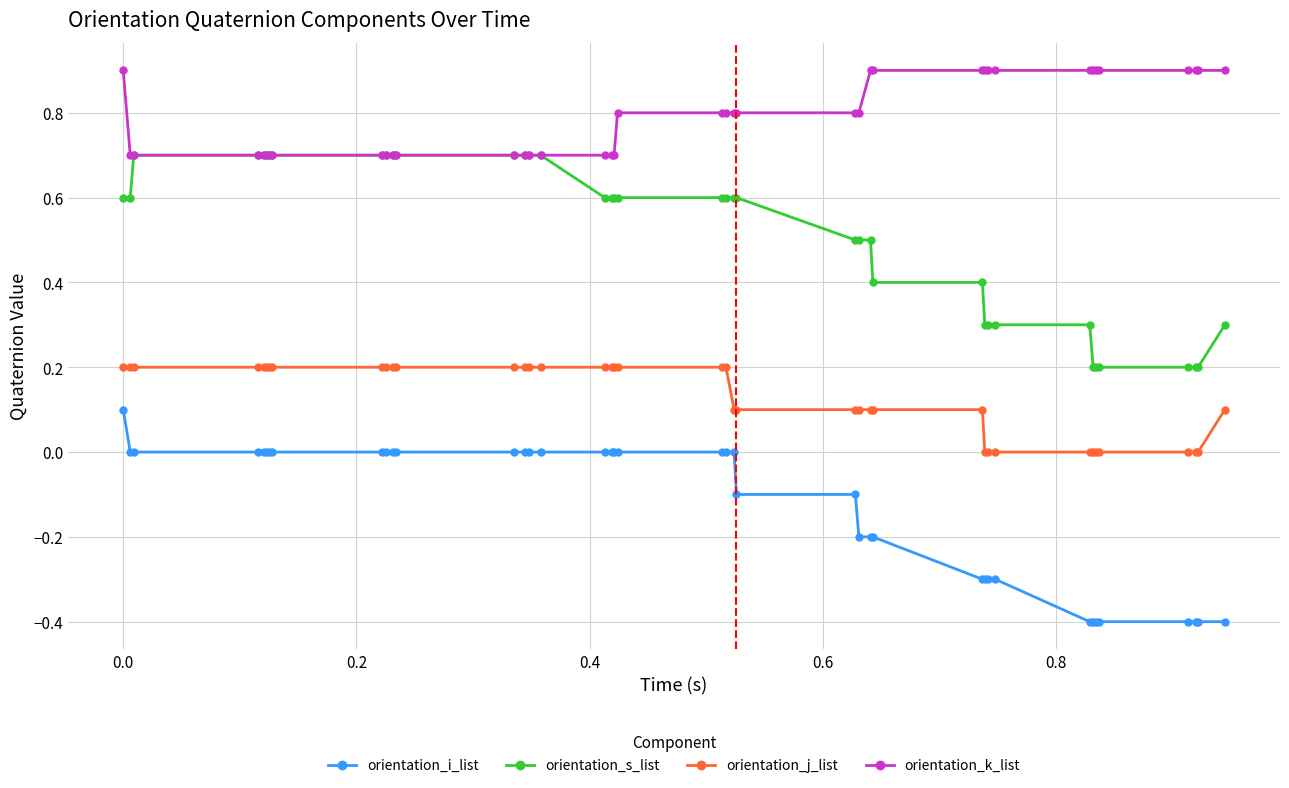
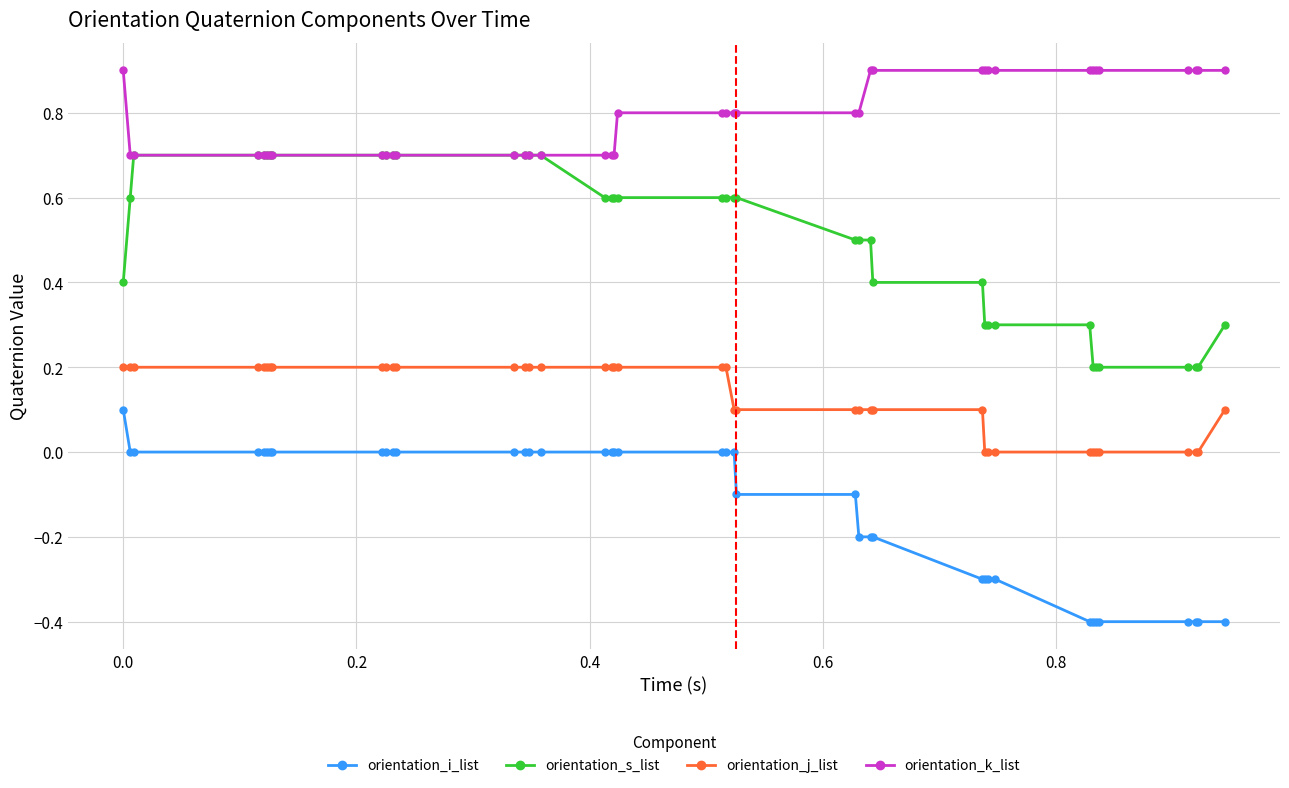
  {
    "orientation_i_list": {
      "0.0": 0.1
    },
    "orientation_s_list": {
-     "0.0": 0.6
+     "0.0": 0.4
    },
    "orientation_j_list": {
      "0.0": 0.2
    },
    "orientation_k_list": {
      "0.0": 0.9
    }
  }
